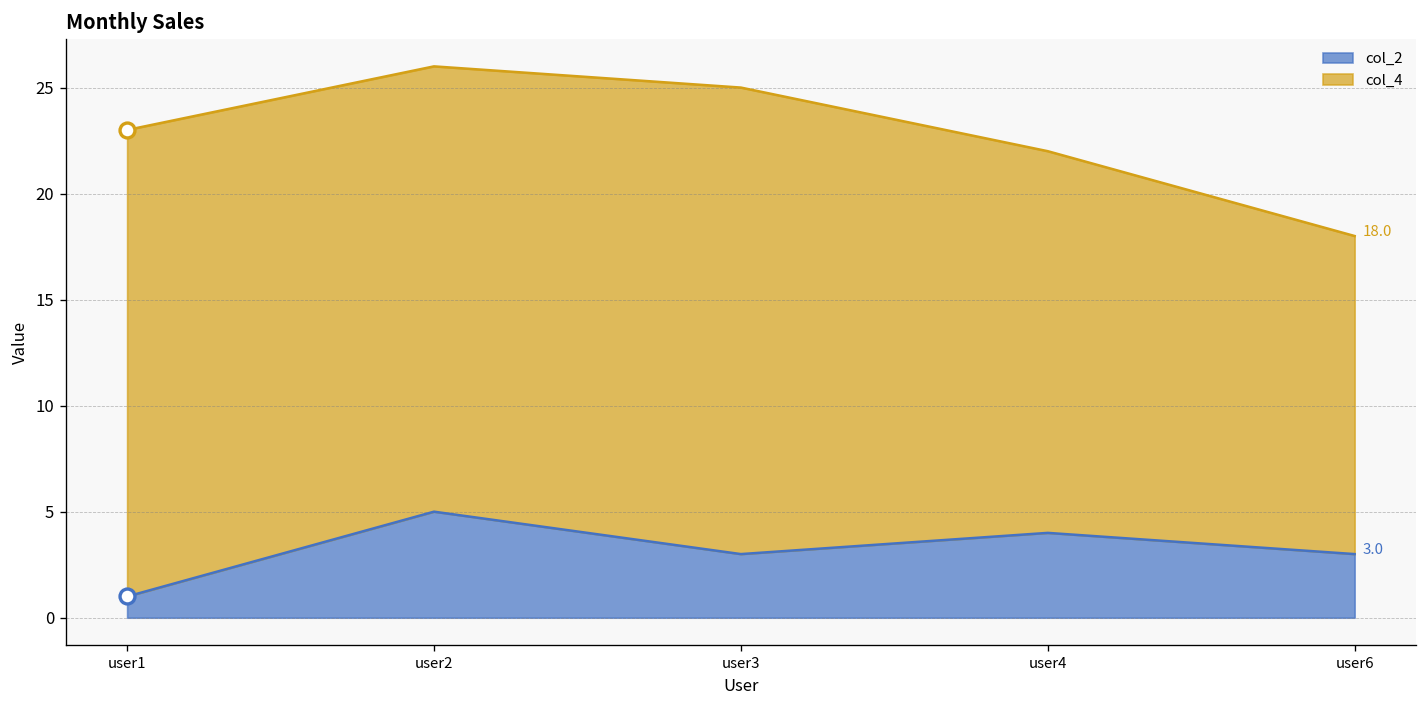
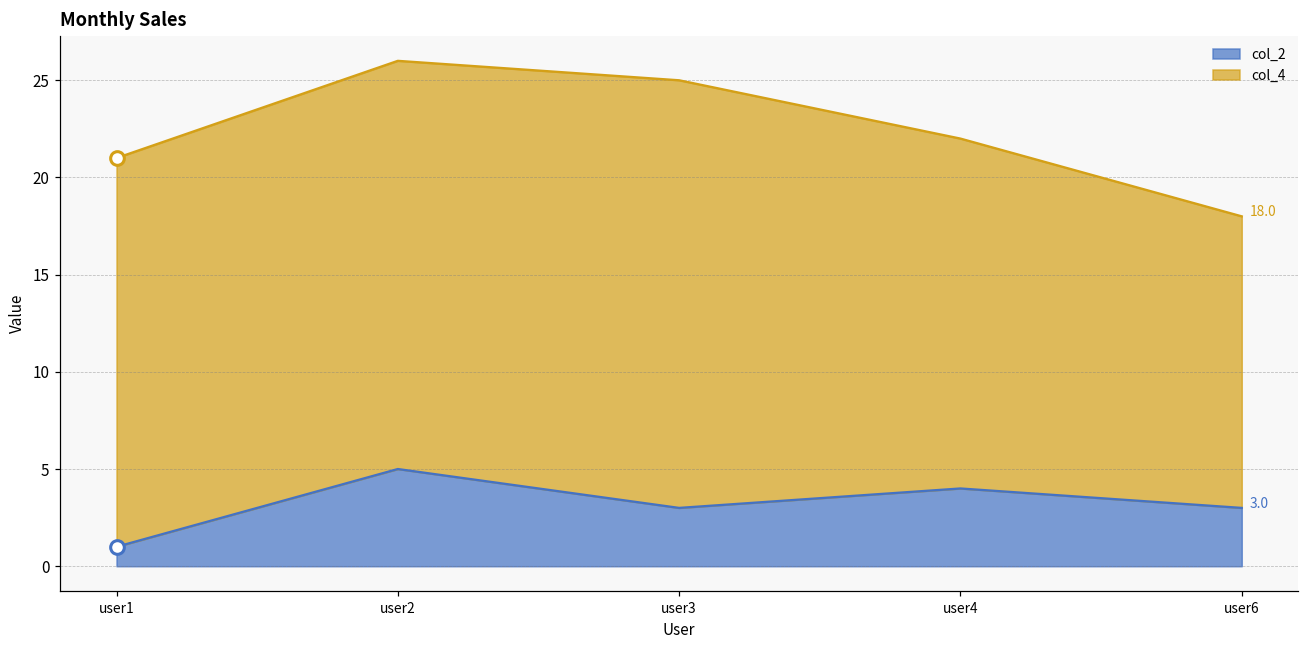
  {
    "col_2": {
      "user6": 3.0
    },
    "col_4": {
-     "user1": 22,
+     "user1": 20,
      "user2": 21,
      "user3": 22,
      "user4": 18
    }
  }
